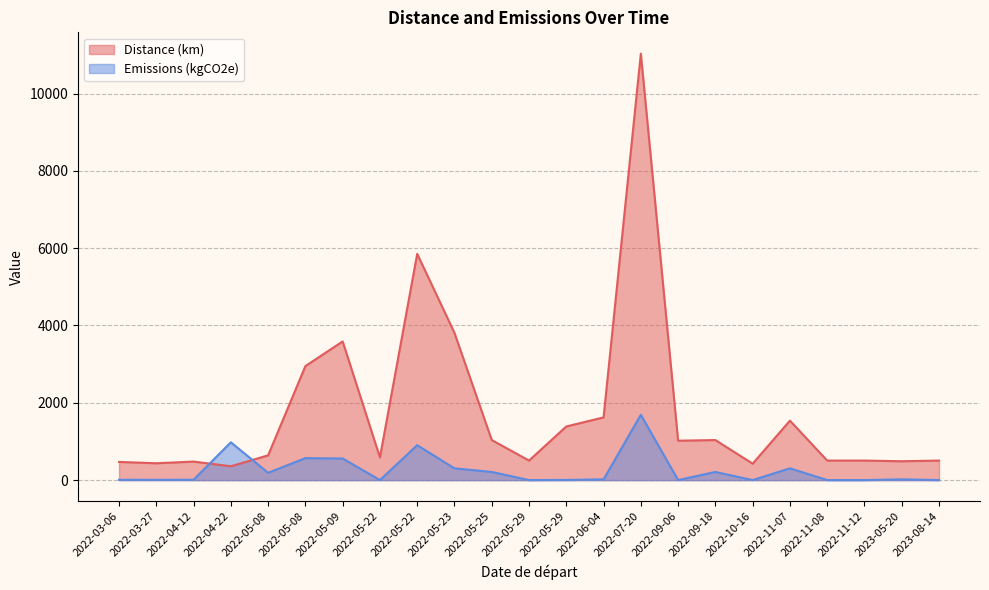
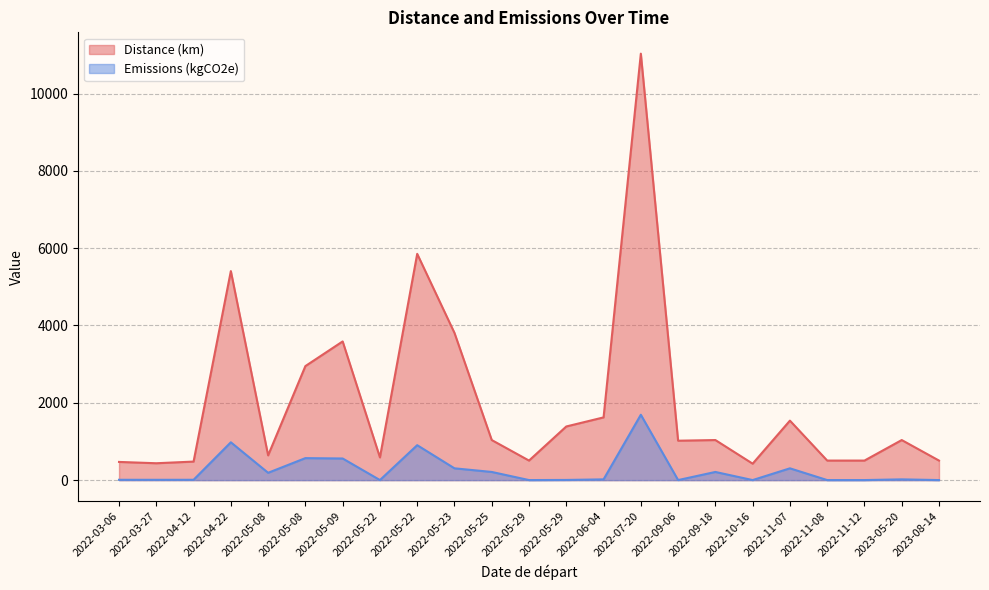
  {
    "Distance (km)": {
      "2022-03-06": 500,
      "2022-03-27": 400,
      "2022-04-12": 500,
-     "2022-04-22": 400,
+     "2022-04-22": 5400,
      "2022-05-09": 3600,
      "2022-05-23": 3800,
      "2022-05-25": 1000,
      "2022-06-04": 1600,
      "2022-07-20": 11000,
      "2022-09-06": 1000,
      "2022-09-18": 1000,
      "2022-10-16": 400,
      "2022-11-07": 1500,
      "2022-11-08": 500,
      "2022-11-12": 500,
-     "2023-05-20": 500,
+     "2023-05-20": 1000,
      "2023-08-14": 500
    },
    "Emissions (kgCO2e)": {
      "2022-03-06": 0,
      "2022-03-27": 0,
      "2022-04-12": 0,
      "2022-04-22": 1000,
      "2022-05-09": 600,
      "2022-05-23": 300,
      "2022-05-25": 200,
      "2022-06-04": 0,
      "2022-07-20": 1700,
      "2022-09-06": 0,
      "2022-09-18": 200,
      "2022-10-16": 0,
      "2022-11-07": 300,
      "2022-11-08": 0,
      "2022-11-12": 0,
      "2023-05-20": 0,
      "2023-08-14": 0
    }
  }
